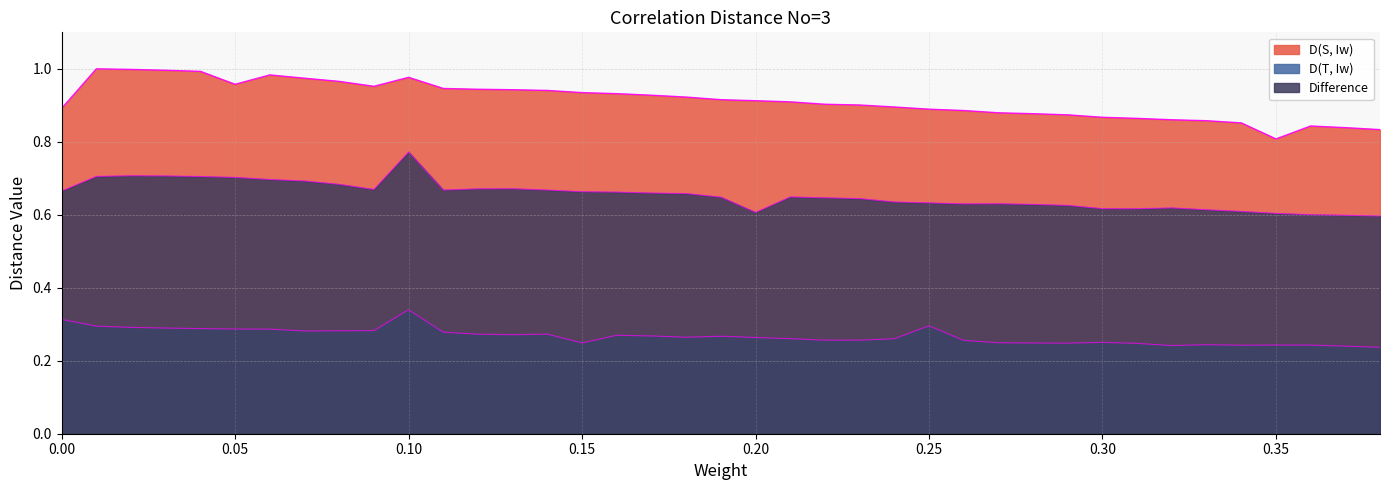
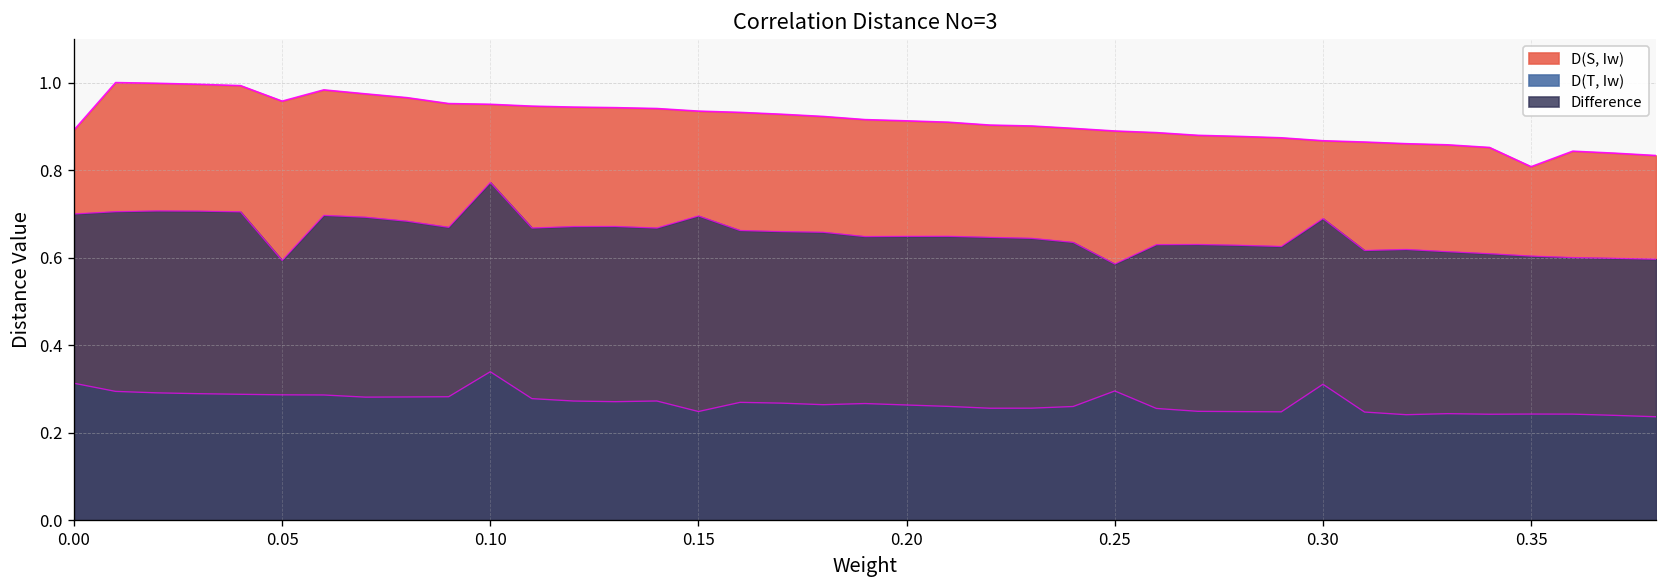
  {
    "D(S, Iw)": {
      "0.00": 0.89,
      "0.05": 0.96,
-     "0.10": 0.98,
+     "0.10": 0.95,
      "0.15": 0.93,
      "0.20": 0.91,
      "0.25": 0.89,
      "0.30": 0.87,
      "0.35": 0.81
    },
    "D(T, Iw)": {
      "0.00": 0.31,
      "0.05": 0.29,
      "0.10": 0.34,
      "0.15": 0.25,
      "0.20": 0.26,
      "0.25": 0.30,
-     "0.30": 0.25,
+     "0.30": 0.31,
      "0.35": 0.24
    },
    "Difference": {
-     "0.00": 0.67,
-     "0.05": 0.70,
+     "0.00": 0.70,
+     "0.05": 0.59,
      "0.10": 0.77,
-     "0.15": 0.66,
-     "0.20": 0.61,
-     "0.25": 0.63,
-     "0.30": 0.62,
+     "0.15": 0.70,
+     "0.20": 0.65,
+     "0.25": 0.59,
+     "0.30": 0.69,
      "0.35": 0.60
    }
  }
